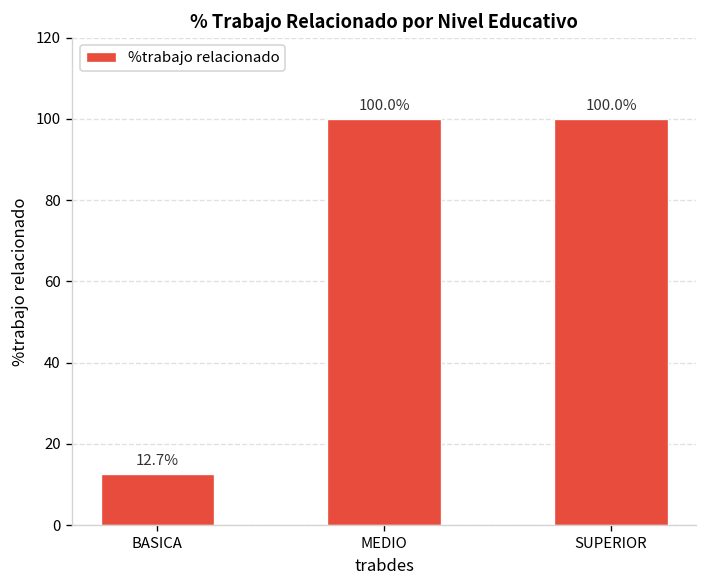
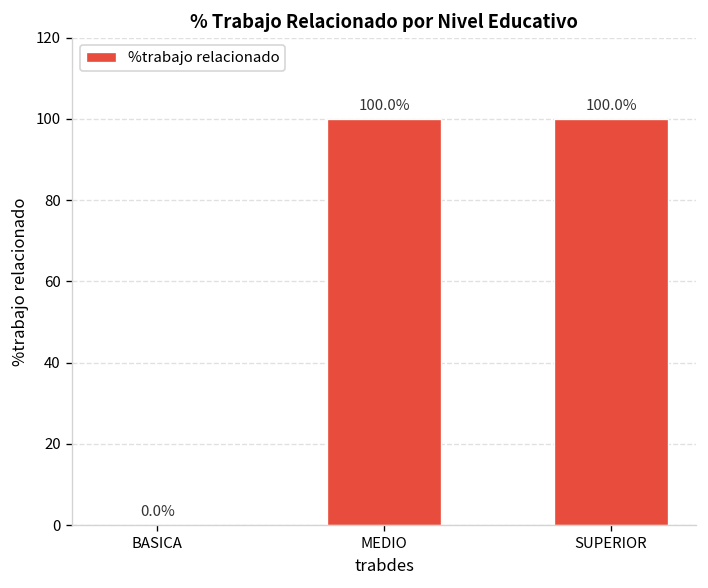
  {
-   "BASICA": "12.7%",
+   "BASICA": "0.0%",
    "MEDIO": "100.0%",
    "SUPERIOR": "100.0%"
  }
